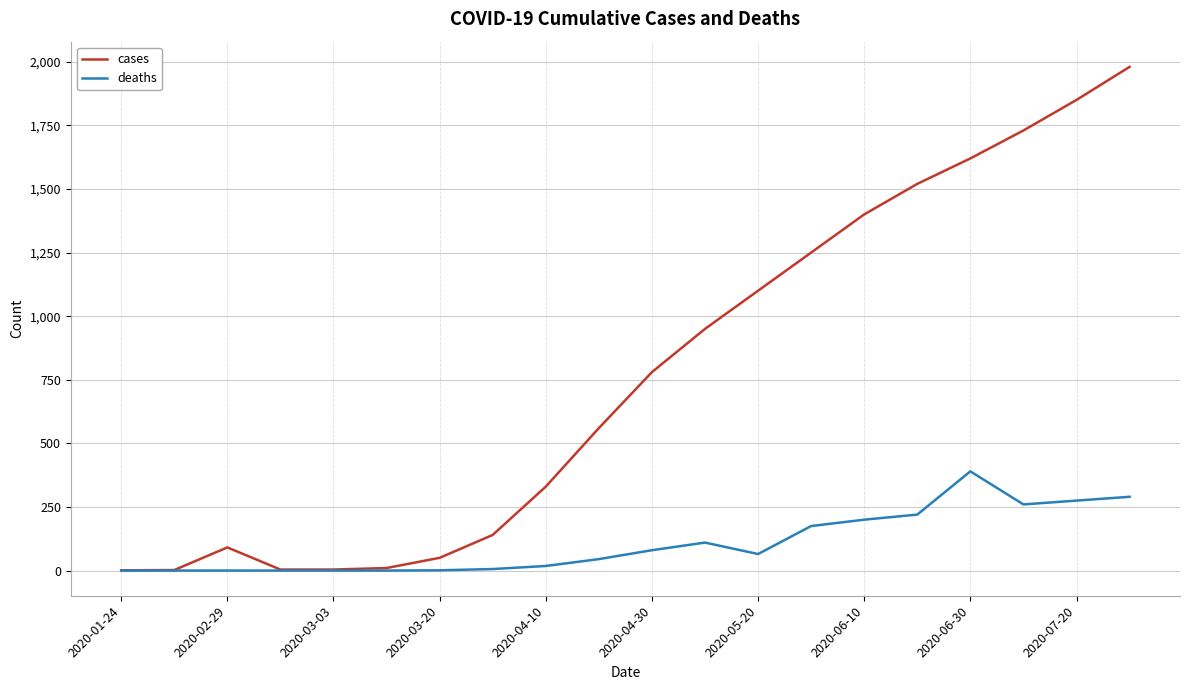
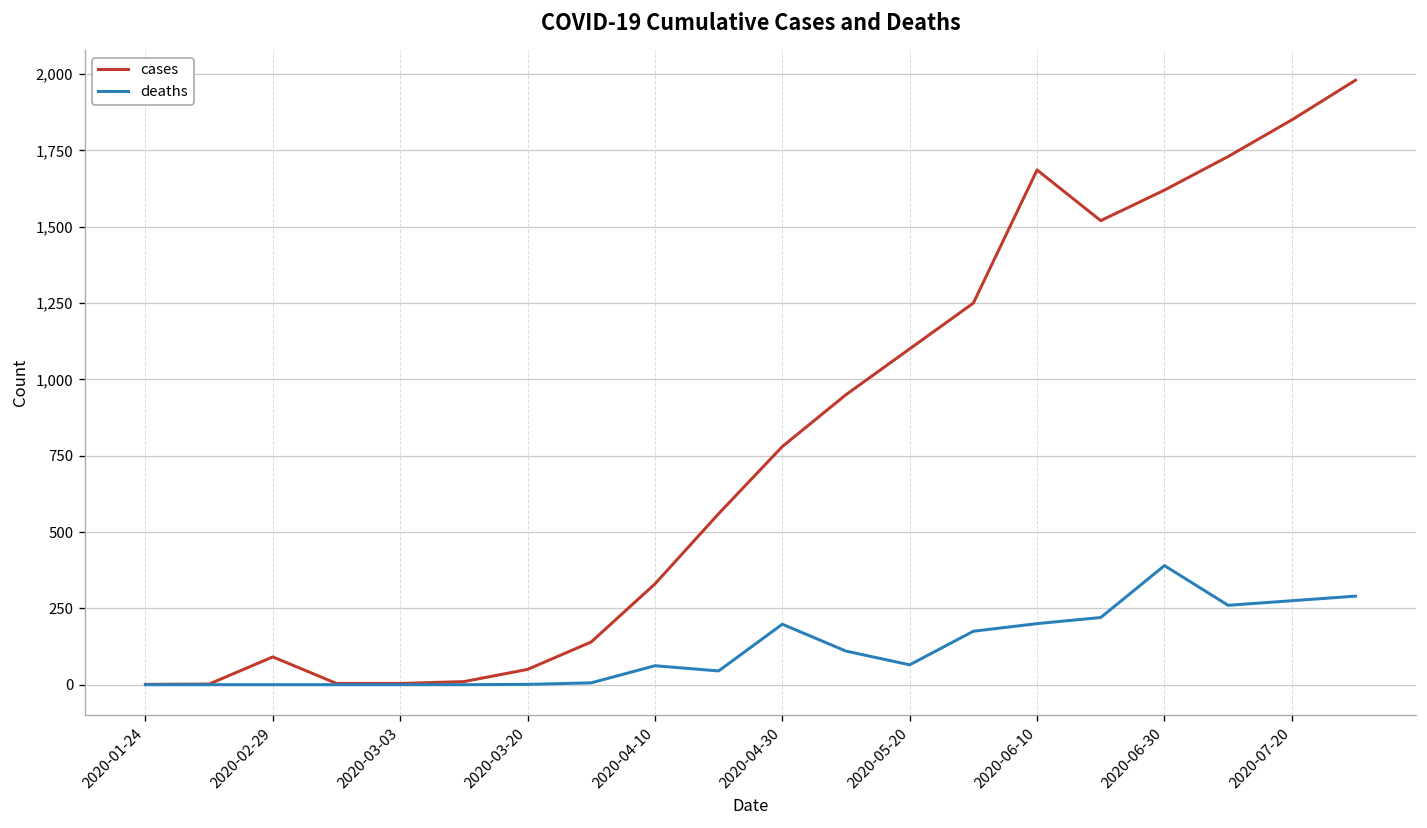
  {
    "cases": {
      "2020-02-29": "90",
      "2020-03-20": "50",
      "2020-04-10": "330",
      "2020-04-30": "780",
      "2020-05-20": "1,100",
-     "2020-06-10": "1,400",
+     "2020-06-10": "1,690",
      "2020-06-30": "1,620",
      "2020-07-20": "1,850"
    },
    "deaths": {
      "2020-02-29": "0",
      "2020-03-20": "0",
-     "2020-04-10": "20",
-     "2020-04-30": "80",
+     "2020-04-10": "60",
+     "2020-04-30": "200",
      "2020-05-20": "70",
      "2020-06-10": "200",
      "2020-06-30": "390",
      "2020-07-20": "280"
    }
  }
